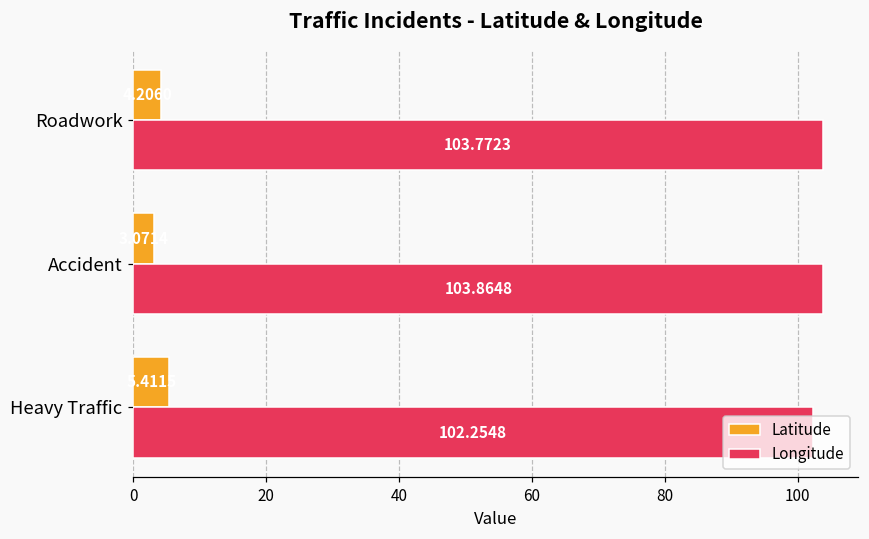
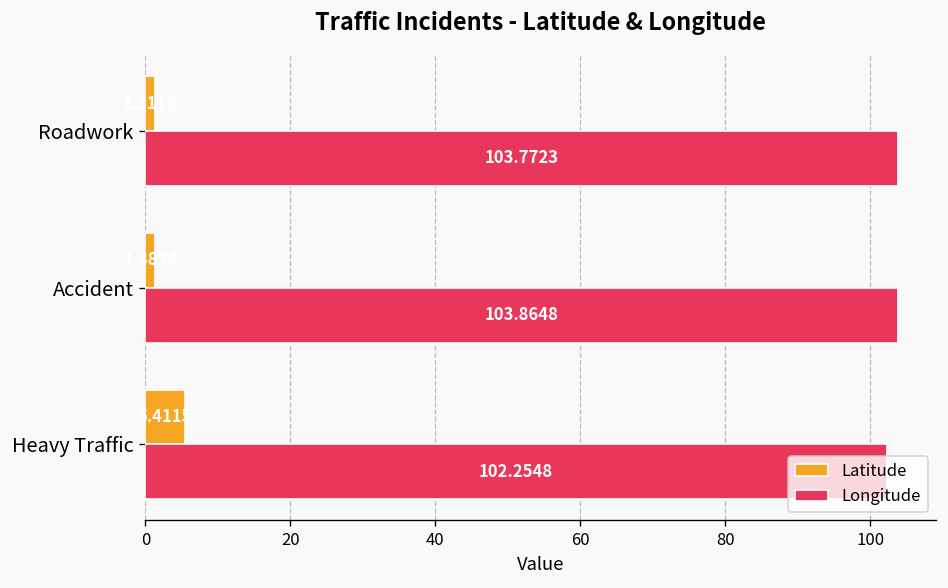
  {
    "Latitude": {
-     "Roadwork": 4,
-     "Accident": 3
+     "Roadwork": 1,
+     "Accident": 1
    },
    "Longitude": {
      "Roadwork": 103.7723,
      "Accident": 103.8648
    }
  }
